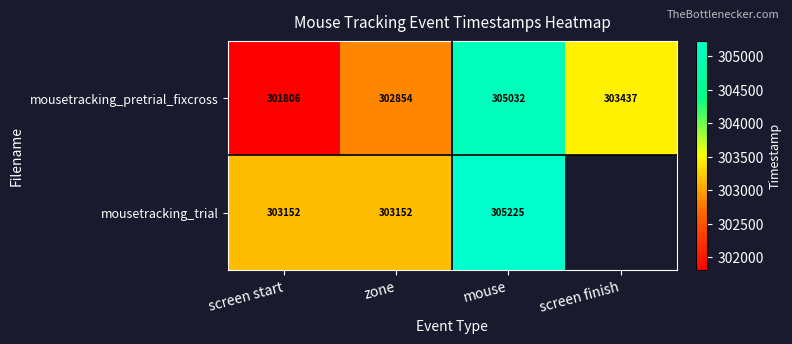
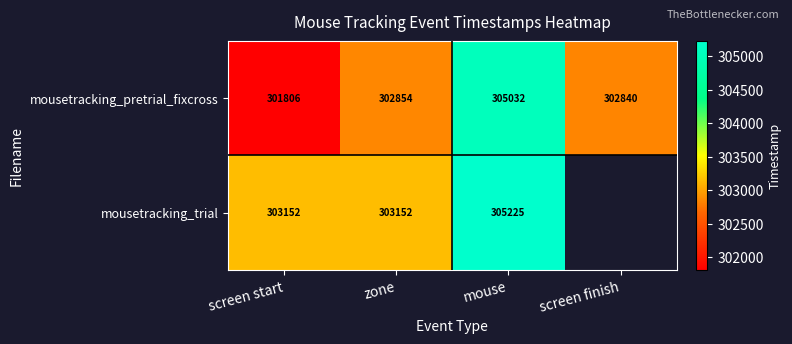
  {
    "mousetracking_pretrial_fixcross": {
      "screen start": 301806,
      "zone": 302854,
      "mouse": 305032,
-     "screen finish": 303437
+     "screen finish": 302840
    },
    "mousetracking_trial": {
      "screen start": 303152,
      "zone": 303152,
      "mouse": 305225
    }
  }
